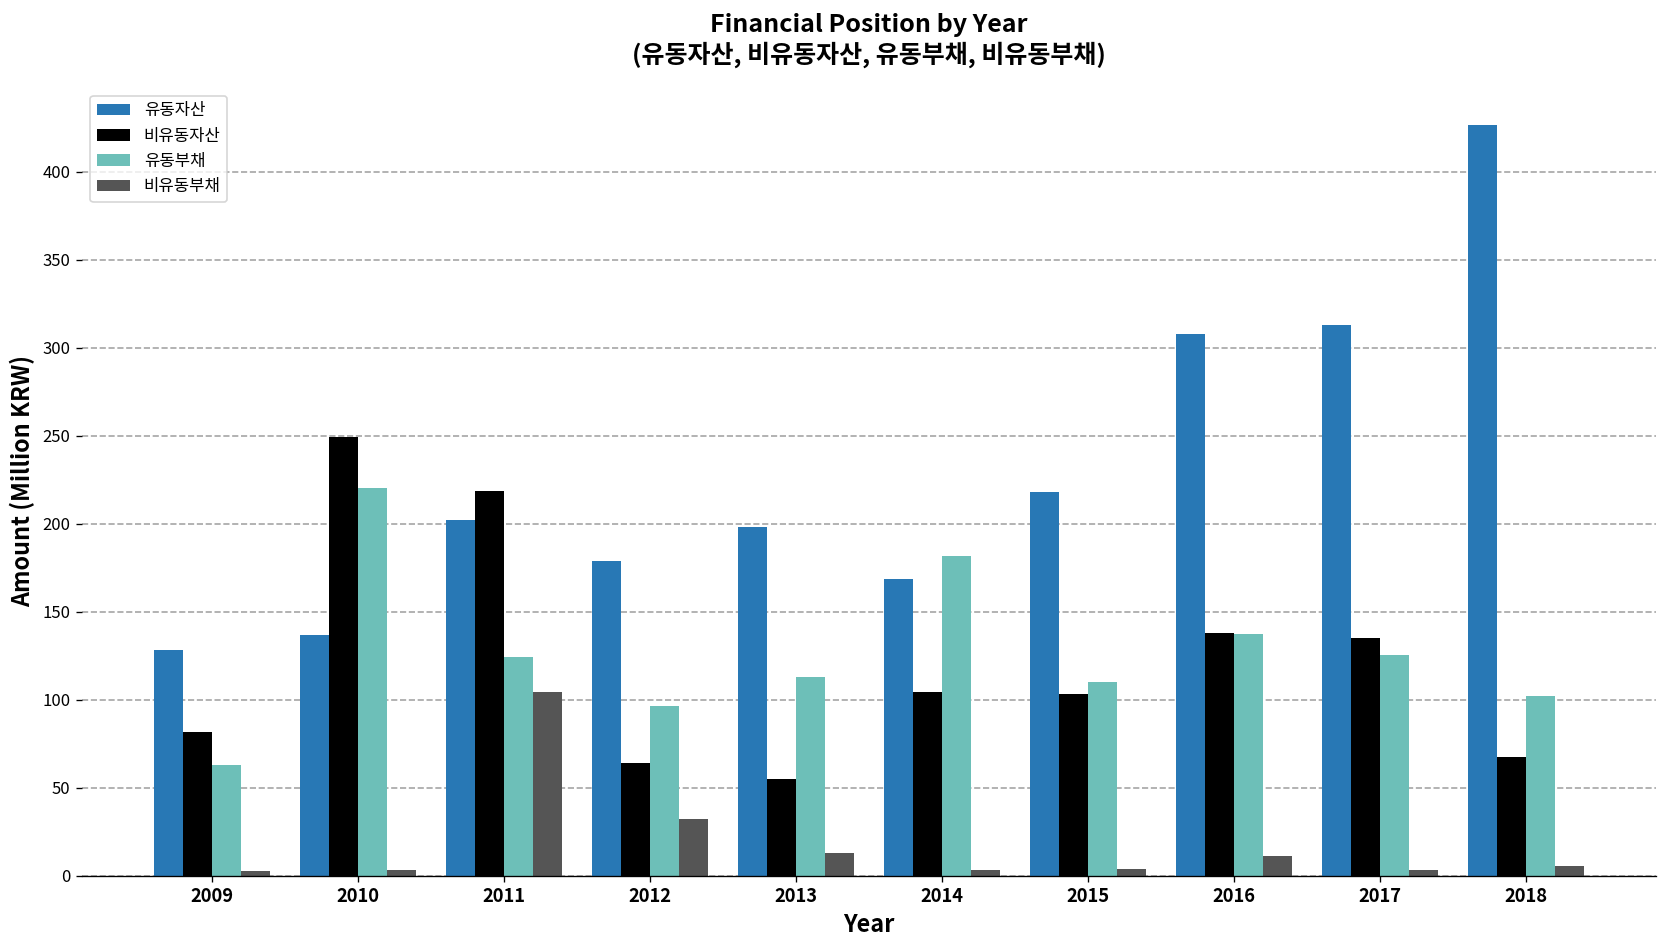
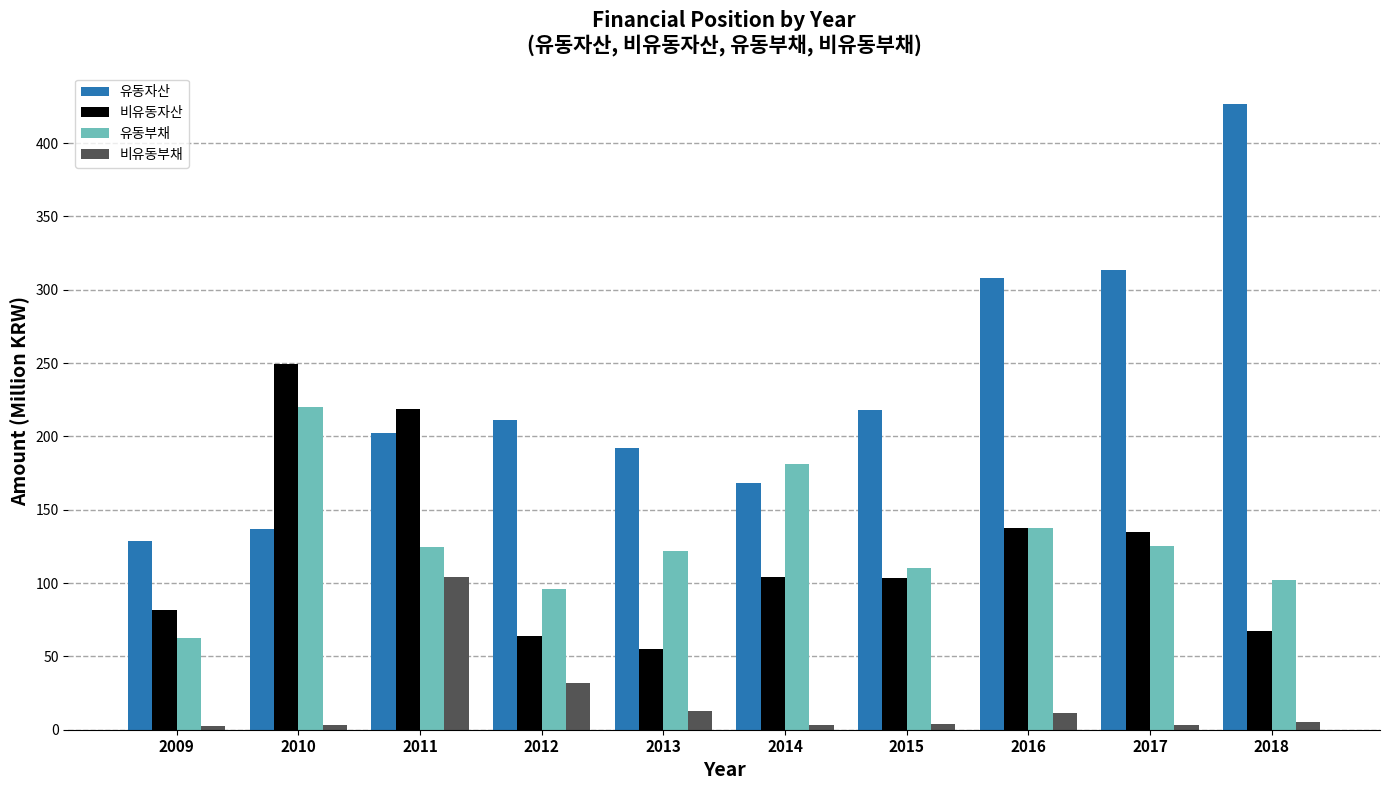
  {
    "유동자산": {
      "2009": 128,
      "2010": 137,
      "2011": 202,
-     "2012": 179,
-     "2013": 198,
+     "2012": 211,
+     "2013": 192,
      "2014": 168,
      "2015": 218,
      "2016": 308,
      "2017": 313,
      "2018": 427
    },
    "비유동자산": {
      "2009": 82,
      "2010": 249,
      "2011": 219,
      "2012": 64,
      "2013": 55,
      "2014": 104,
      "2015": 103,
      "2016": 138,
      "2017": 135,
      "2018": 67
    },
    "유동부채": {
      "2009": 63,
      "2010": 220,
      "2011": 124,
      "2012": 96,
-     "2013": 113,
+     "2013": 122,
      "2014": 181,
      "2015": 110,
      "2016": 137,
      "2017": 125,
      "2018": 102
    },
    "비유동부채": {
      "2009": 3,
      "2010": 3,
      "2011": 104,
      "2012": 32,
      "2013": 13,
      "2014": 3,
      "2015": 4,
      "2016": 11,
      "2017": 3,
      "2018": 6
    }
  }
